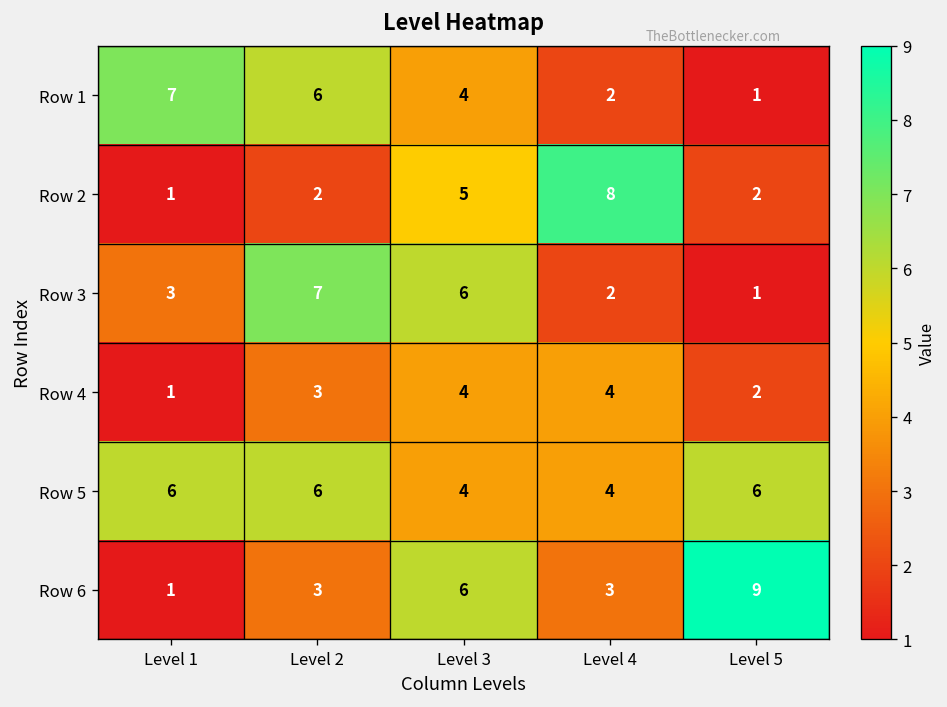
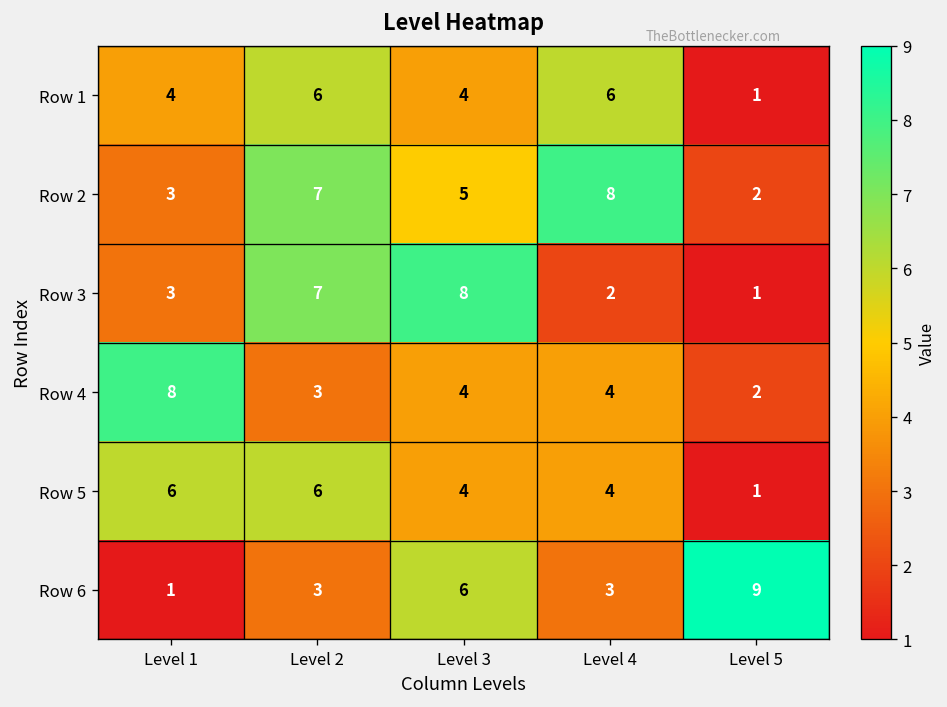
  {
    "Row 1": {
-     "Level 1": 7,
+     "Level 1": 4,
      "Level 2": 6,
      "Level 3": 4,
-     "Level 4": 2,
+     "Level 4": 6,
      "Level 5": 1
    },
    "Row 2": {
-     "Level 1": 1,
-     "Level 2": 2,
+     "Level 1": 3,
+     "Level 2": 7,
      "Level 3": 5,
      "Level 4": 8,
      "Level 5": 2
    },
    "Row 3": {
      "Level 1": 3,
      "Level 2": 7,
-     "Level 3": 6,
+     "Level 3": 8,
      "Level 4": 2,
      "Level 5": 1
    },
    "Row 4": {
-     "Level 1": 1,
+     "Level 1": 8,
      "Level 2": 3,
      "Level 3": 4,
      "Level 4": 4,
      "Level 5": 2
    },
    "Row 5": {
      "Level 1": 6,
      "Level 2": 6,
      "Level 3": 4,
      "Level 4": 4,
-     "Level 5": 6
+     "Level 5": 1
    },
    "Row 6": {
      "Level 1": 1,
      "Level 2": 3,
      "Level 3": 6,
      "Level 4": 3,
      "Level 5": 9
    }
  }
